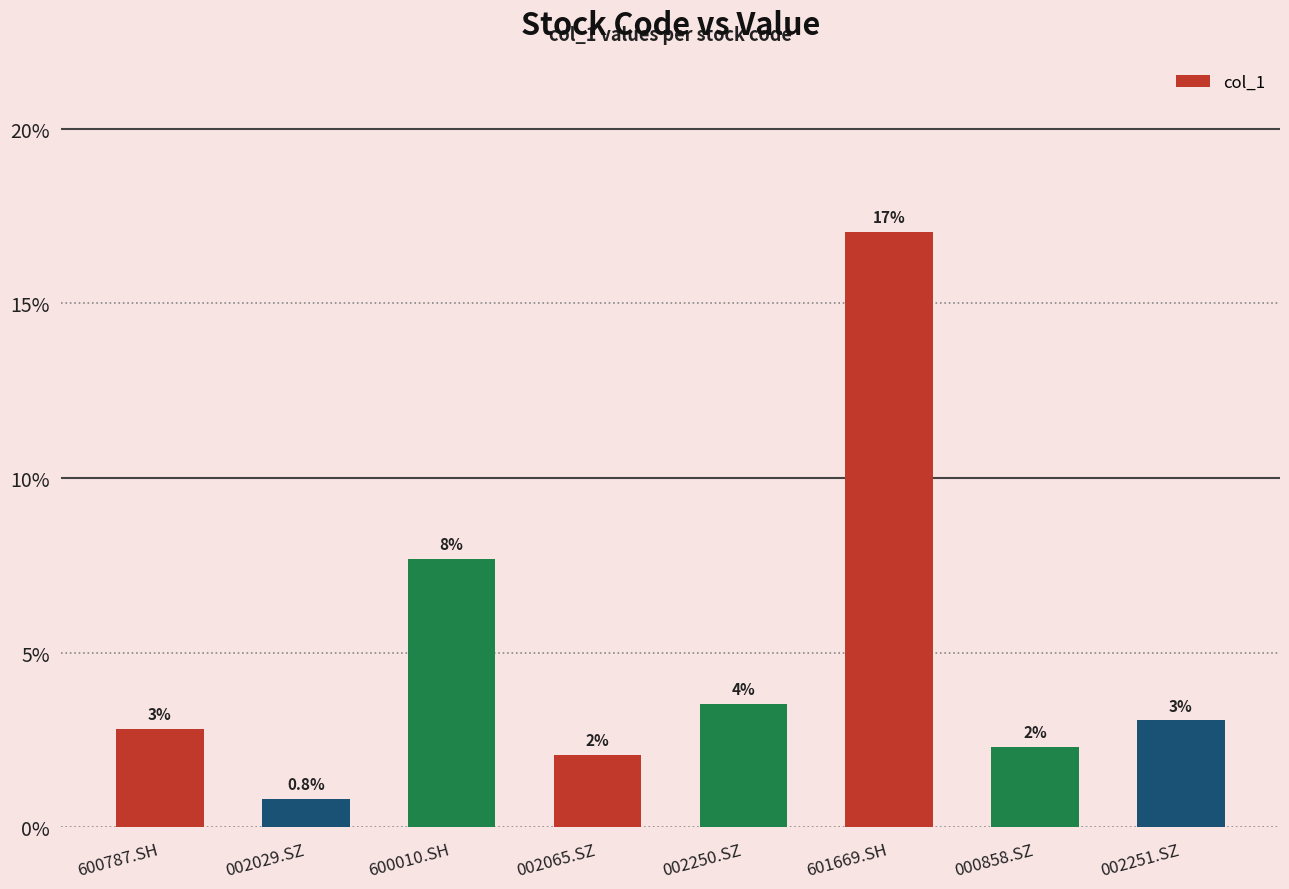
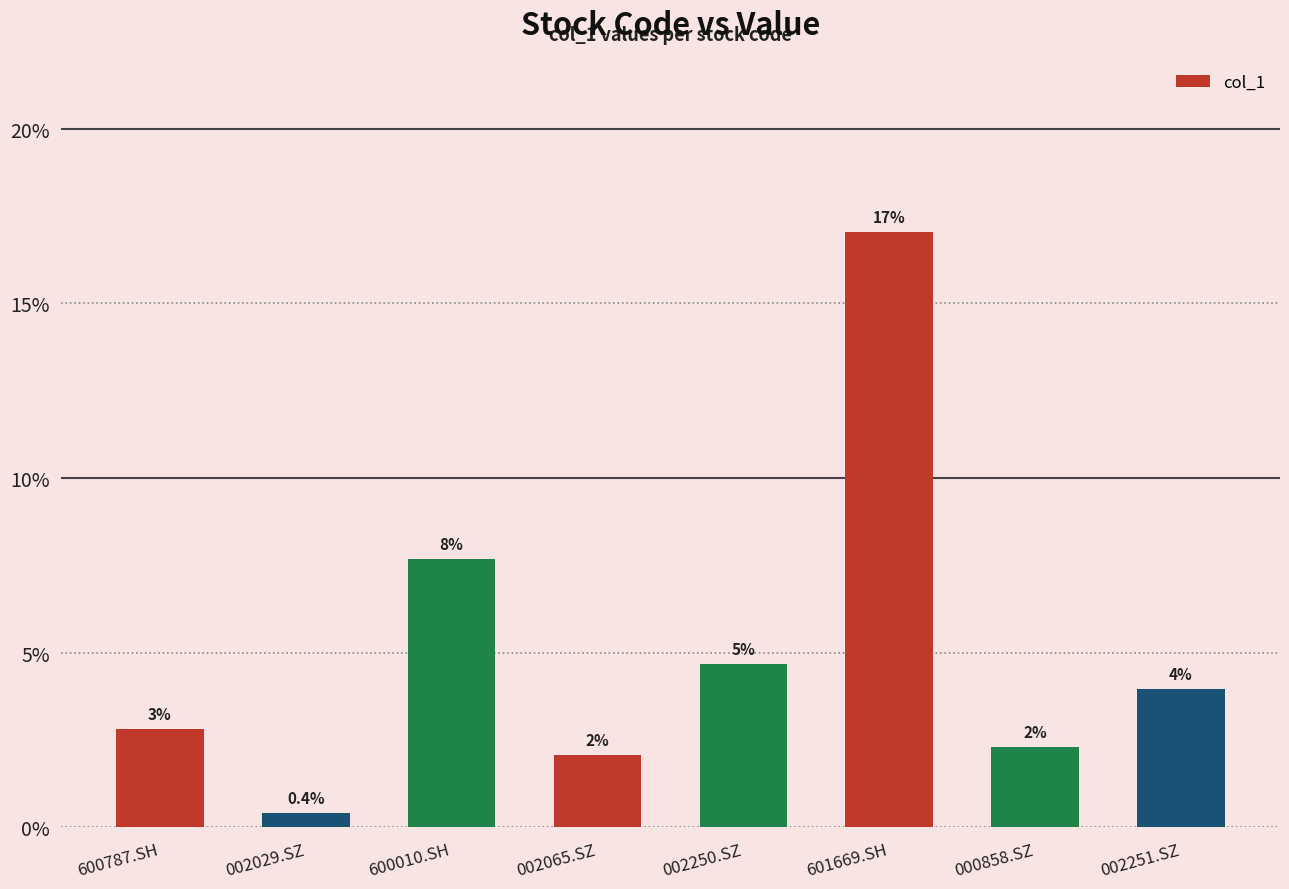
  {
    "600787.SH": "3%",
-   "002029.SZ": "0.8%",
+   "002029.SZ": "0.4%",
    "600010.SH": "8%",
    "002065.SZ": "2%",
-   "002250.SZ": "4%",
+   "002250.SZ": "5%",
    "601669.SH": "17%",
    "000858.SZ": "2%",
-   "002251.SZ": "3%"
+   "002251.SZ": "4%"
  }
